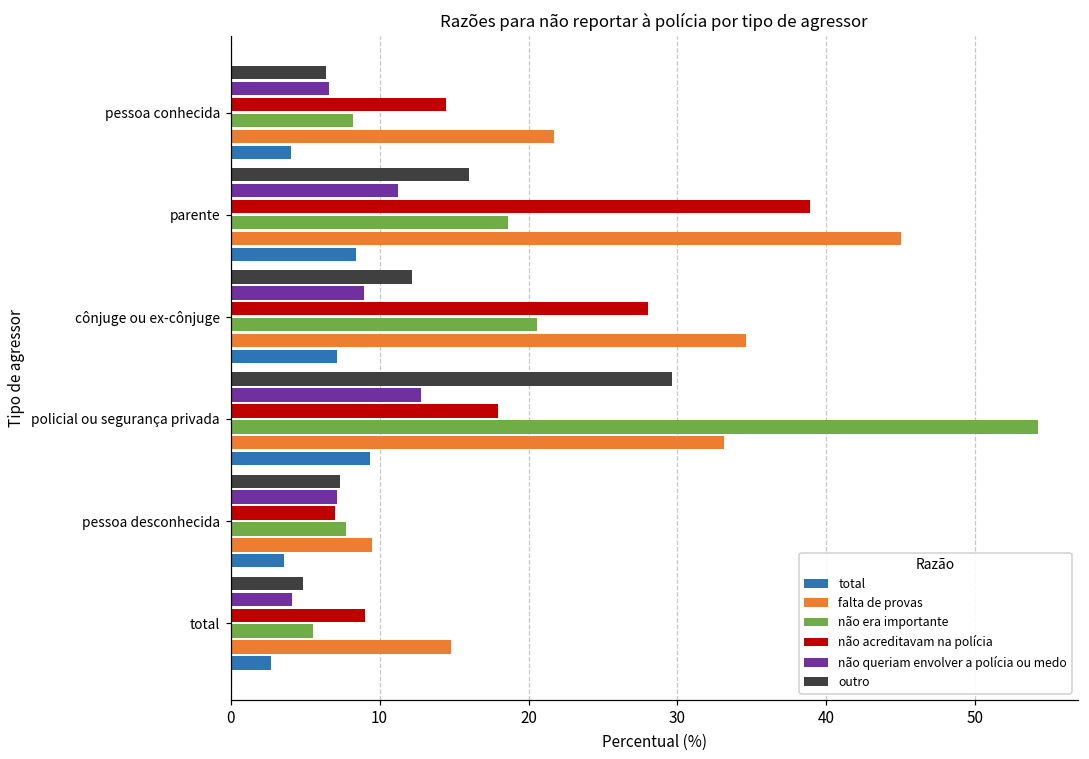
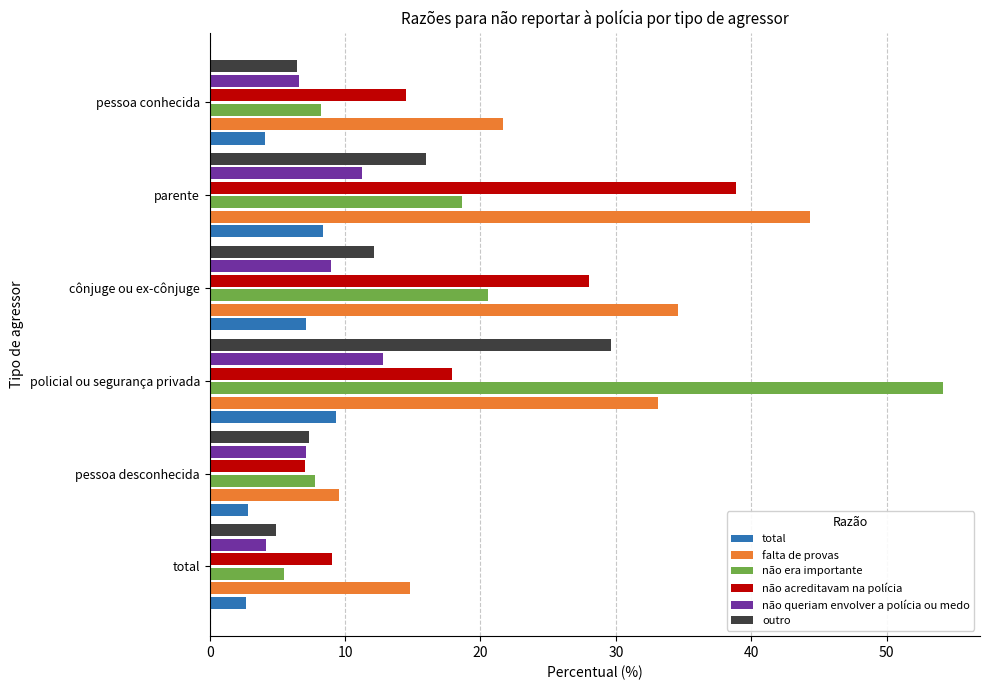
  {
    "total": {
      "pessoa conhecida": 4.1,
      "parente": 8.4,
      "cônjuge ou ex-cônjuge": 7.1,
      "policial ou segurança privada": 9.4,
-     "pessoa desconhecida": 3.6,
+     "pessoa desconhecida": 2.9,
      "total": 2.7
    },
    "falta de provas": {
      "pessoa conhecida": 21.7,
-     "parente": 45.0,
+     "parente": 44.3,
      "cônjuge ou ex-cônjuge": 34.6,
      "policial ou segurança privada": 33.1,
      "pessoa desconhecida": 9.5,
      "total": 14.8
    },
    "não era importante": {
      "pessoa conhecida": 8.2,
      "parente": 18.6,
      "cônjuge ou ex-cônjuge": 20.6,
      "policial ou segurança privada": 54.2,
      "pessoa desconhecida": 7.8,
      "total": 5.5
    },
    "não acreditavam na polícia": {
      "pessoa conhecida": 14.5,
      "parente": 38.9,
      "cônjuge ou ex-cônjuge": 28.0,
      "policial ou segurança privada": 17.9,
      "pessoa desconhecida": 7.0,
      "total": 9.0
    },
    "não queriam envolver a polícia ou medo": {
      "pessoa conhecida": 6.6,
      "parente": 11.3,
      "cônjuge ou ex-cônjuge": 9.0,
      "policial ou segurança privada": 12.8,
      "pessoa desconhecida": 7.1,
      "total": 4.1
    },
    "outro": {
      "pessoa conhecida": 6.4,
      "parente": 16.0,
      "cônjuge ou ex-cônjuge": 12.2,
      "policial ou segurança privada": 29.6,
      "pessoa desconhecida": 7.3,
      "total": 4.9
    }
  }
